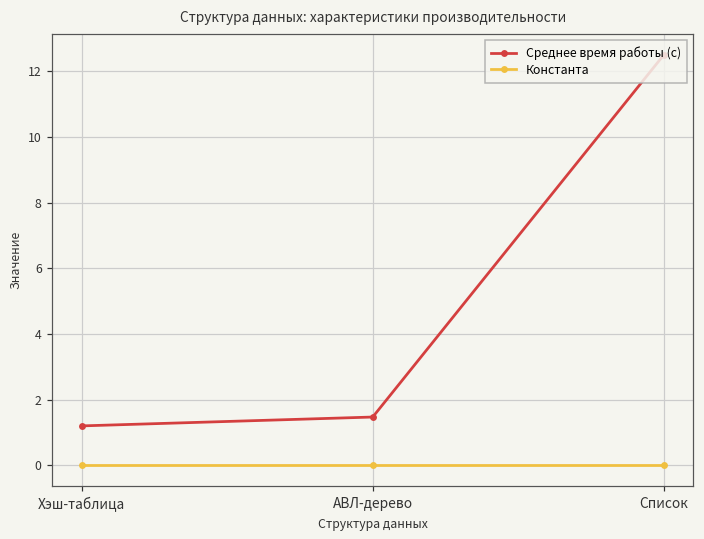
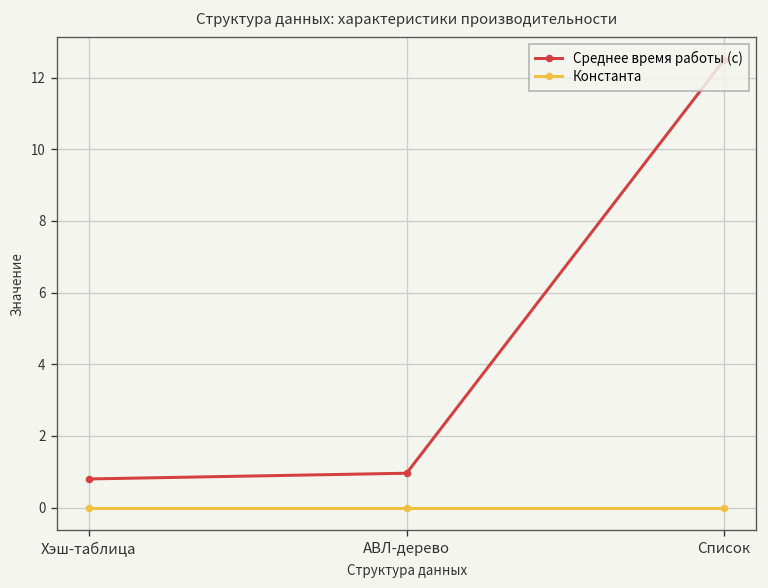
  {
    "Среднее время работы (с)": {
-     "Хэш-таблица": 1.2,
-     "АВЛ-дерево": 1.5
+     "Хэш-таблица": 0.8,
+     "АВЛ-дерево": 1.0
    },
    "Константа": {
      "Хэш-таблица": 0.0,
      "АВЛ-дерево": 0.0,
      "Список": 0.0
    }
  }
